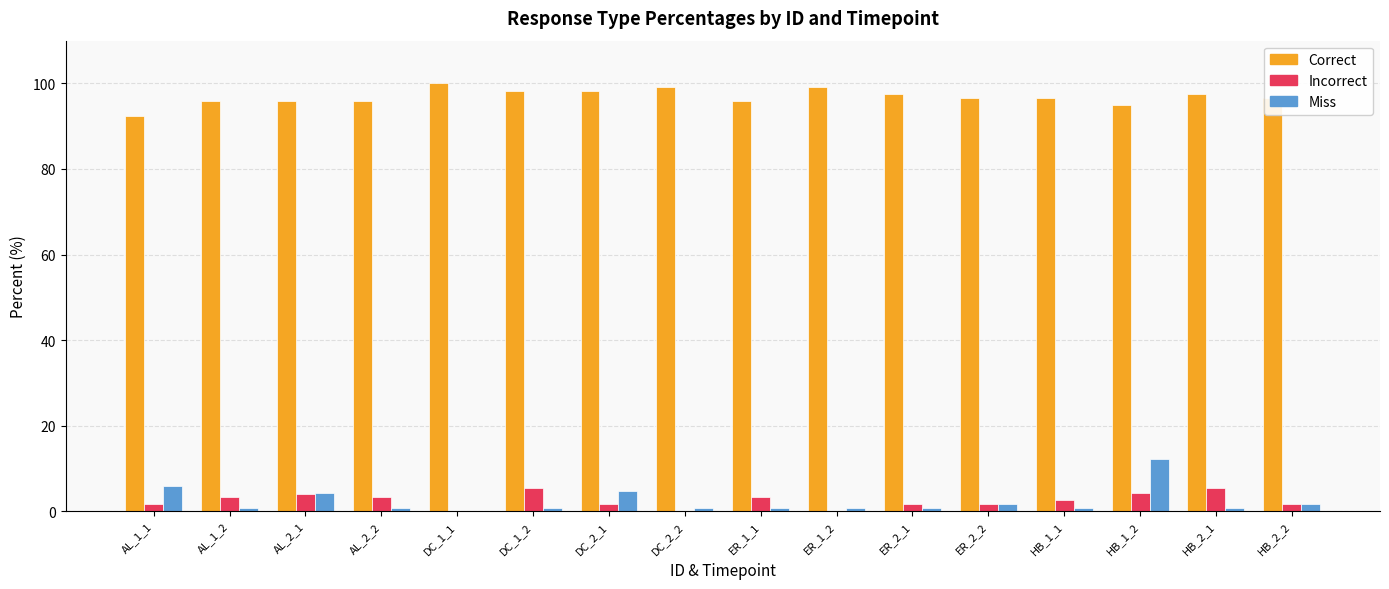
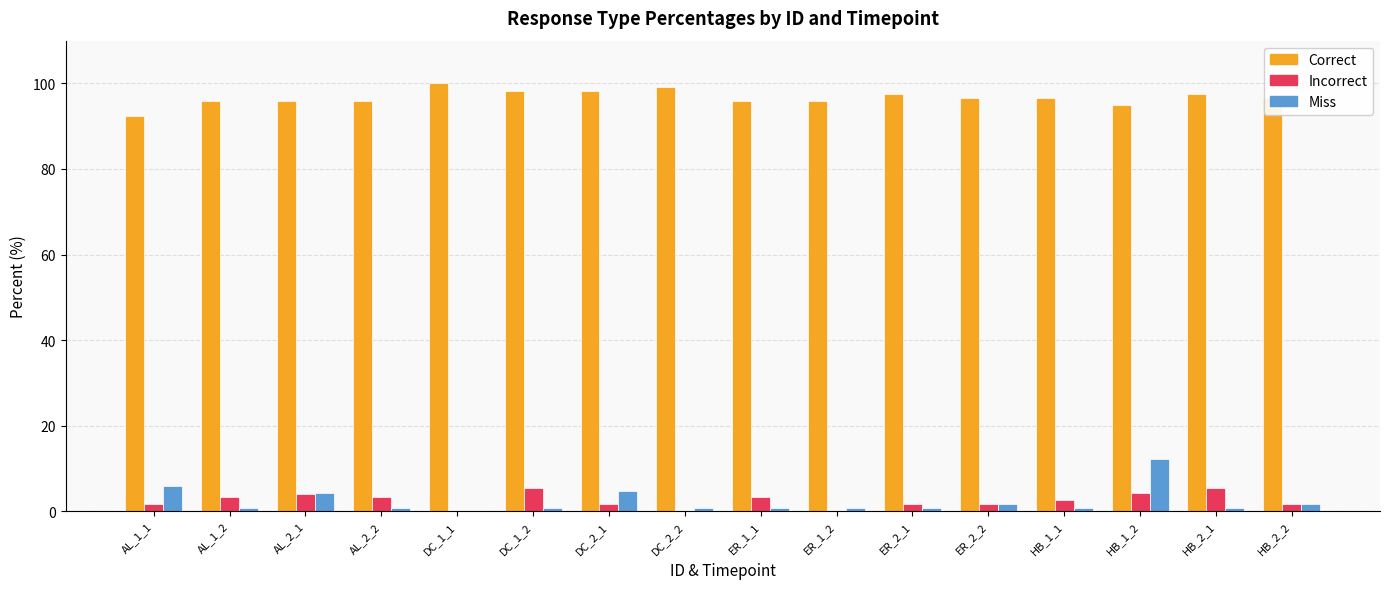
  {
    "Correct": {
      "AL_1_1": 93,
      "AL_1_2": 96,
      "AL_2_1": 96,
      "AL_2_2": 96,
      "DC_1_1": 100,
      "DC_1_2": 98,
      "DC_2_1": 98,
      "DC_2_2": 99,
      "ER_1_1": 96,
-     "ER_1_2": 99,
+     "ER_1_2": 96,
      "ER_2_1": 98,
      "ER_2_2": 97,
      "HB_1_1": 97,
      "HB_1_2": 95,
      "HB_2_1": 98
    },
    "Incorrect": {
      "AL_1_1": 2,
      "AL_1_2": 3,
      "AL_2_1": 4,
      "AL_2_2": 3,
      "DC_1_1": 0,
      "DC_1_2": 5,
      "DC_2_1": 2,
      "DC_2_2": 0,
      "ER_1_1": 3,
      "ER_1_2": 0,
      "ER_2_1": 2,
      "ER_2_2": 2,
      "HB_1_1": 3,
      "HB_1_2": 4,
      "HB_2_1": 5,
      "HB_2_2": 2
    },
    "Miss": {
      "AL_1_1": 6,
      "AL_1_2": 1,
      "AL_2_1": 4,
      "AL_2_2": 1,
      "DC_1_1": 0,
      "DC_1_2": 1,
      "DC_2_1": 5,
      "DC_2_2": 1,
      "ER_1_1": 1,
      "ER_1_2": 1,
      "ER_2_1": 1,
      "ER_2_2": 2,
      "HB_1_1": 1,
      "HB_1_2": 12,
      "HB_2_1": 1,
      "HB_2_2": 2
    }
  }
